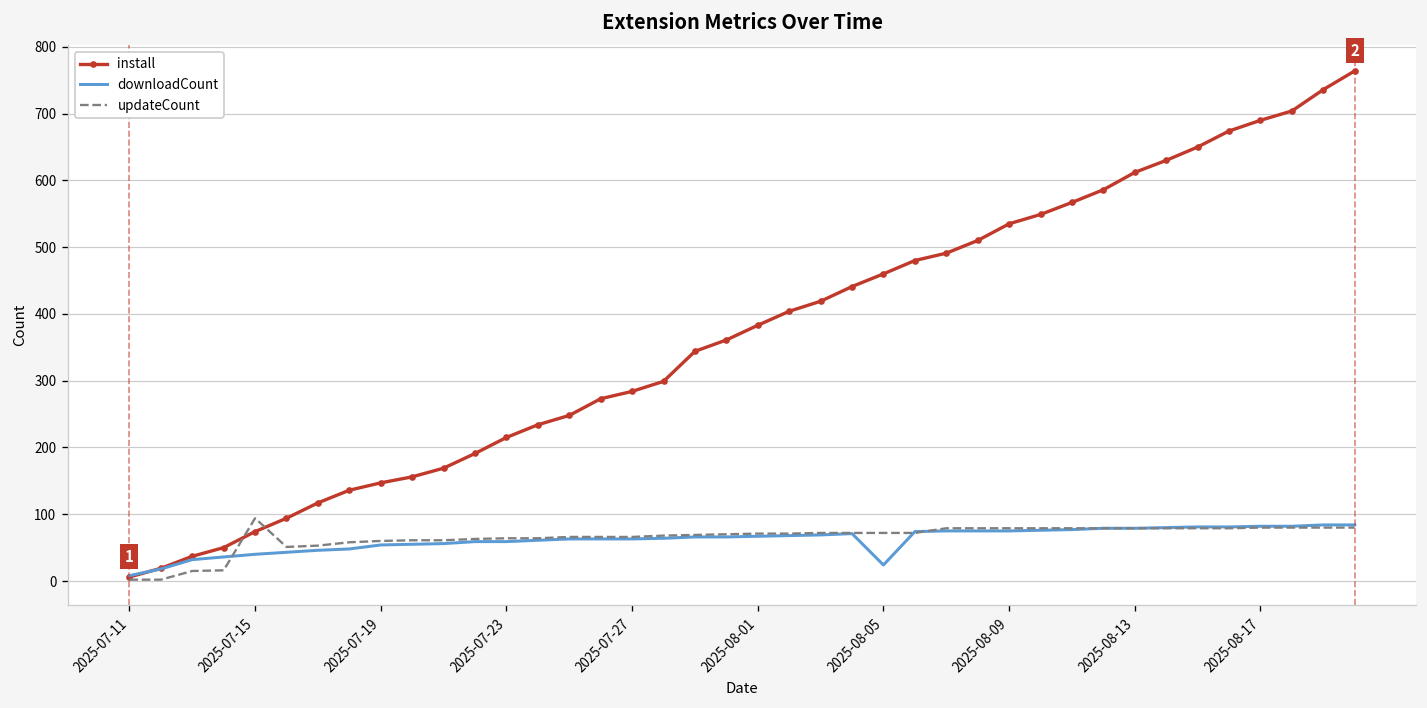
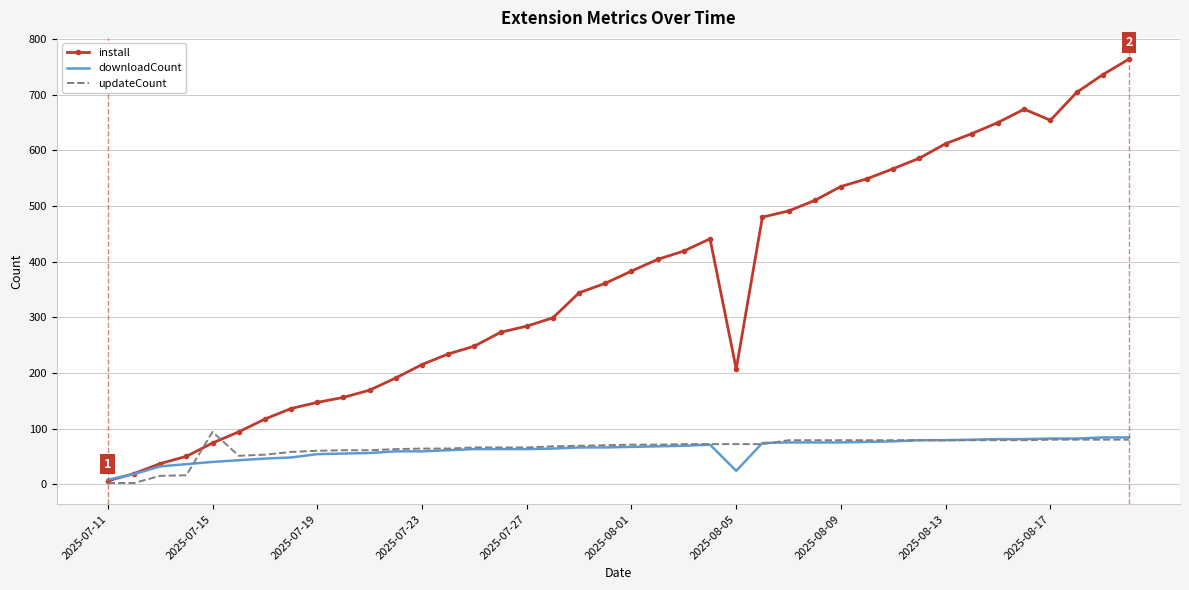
  {
    "install": {
      "2025-07-15": 70,
      "2025-07-19": 150,
      "2025-07-23": 220,
      "2025-07-27": 280,
      "2025-08-01": 380,
-     "2025-08-05": 460,
+     "2025-08-05": 210,
      "2025-08-09": 540,
      "2025-08-13": 610,
-     "2025-08-17": 690
+     "2025-08-17": 650
    },
    "downloadCount": {
      "2025-07-15": 40,
      "2025-07-19": 50,
      "2025-07-23": 60,
      "2025-08-05": 20
    },
    "updateCount": {
      "2025-07-15": 90,
      "2025-07-19": 60,
      "2025-07-23": 60,
      "2025-08-05": 70
    }
  }
